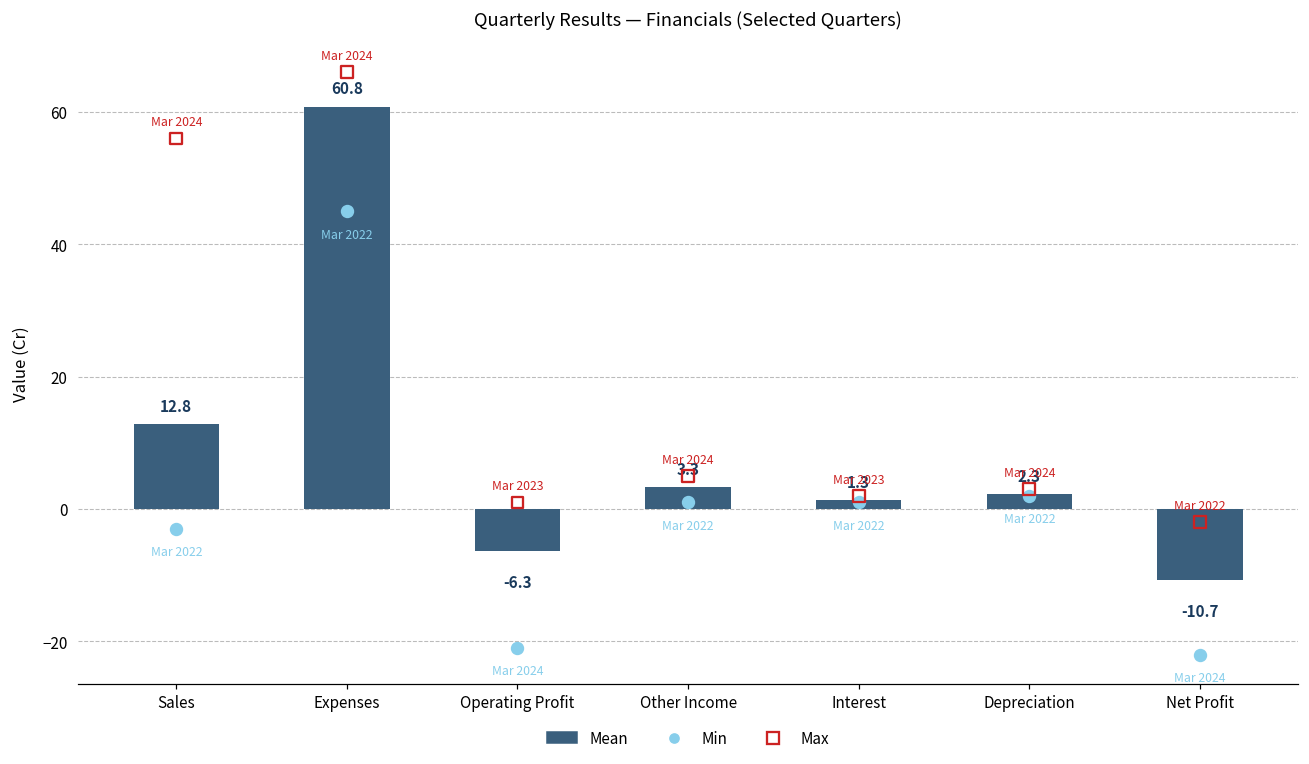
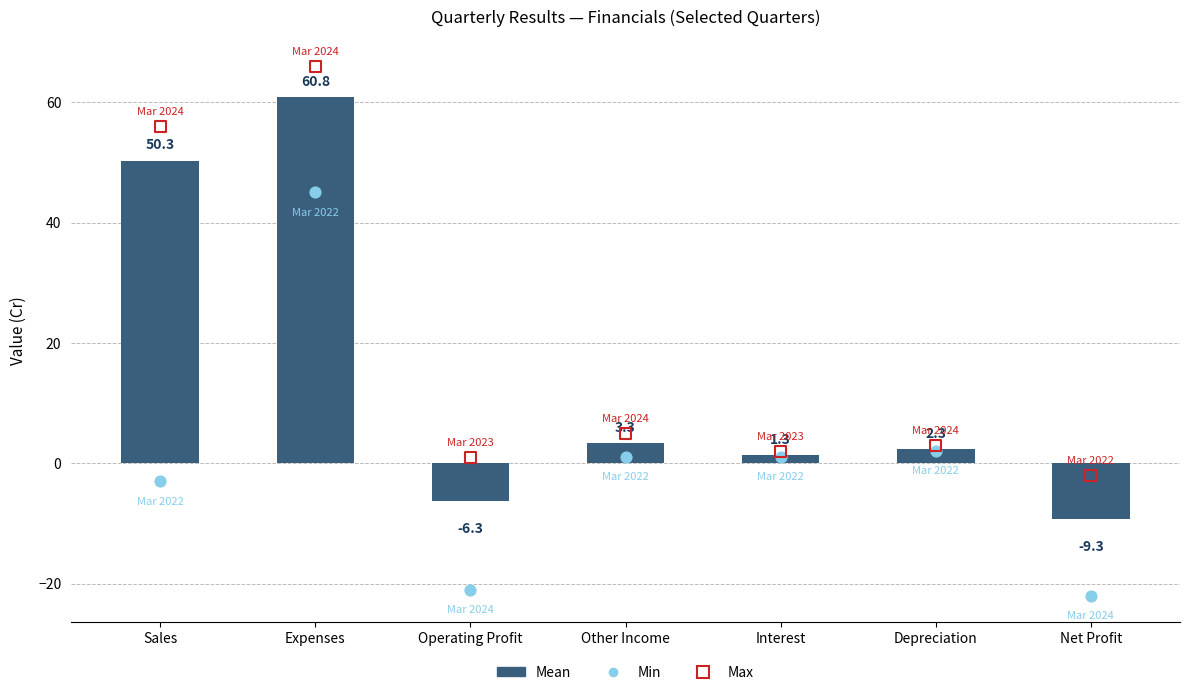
  {
    "Mean": {
-     "Sales": 12.8,
+     "Sales": 50.3,
      "Expenses": 60.8,
      "Operating Profit": -6.3,
-     "Net Profit": -10.7
+     "Net Profit": -9.3
    }
  }
